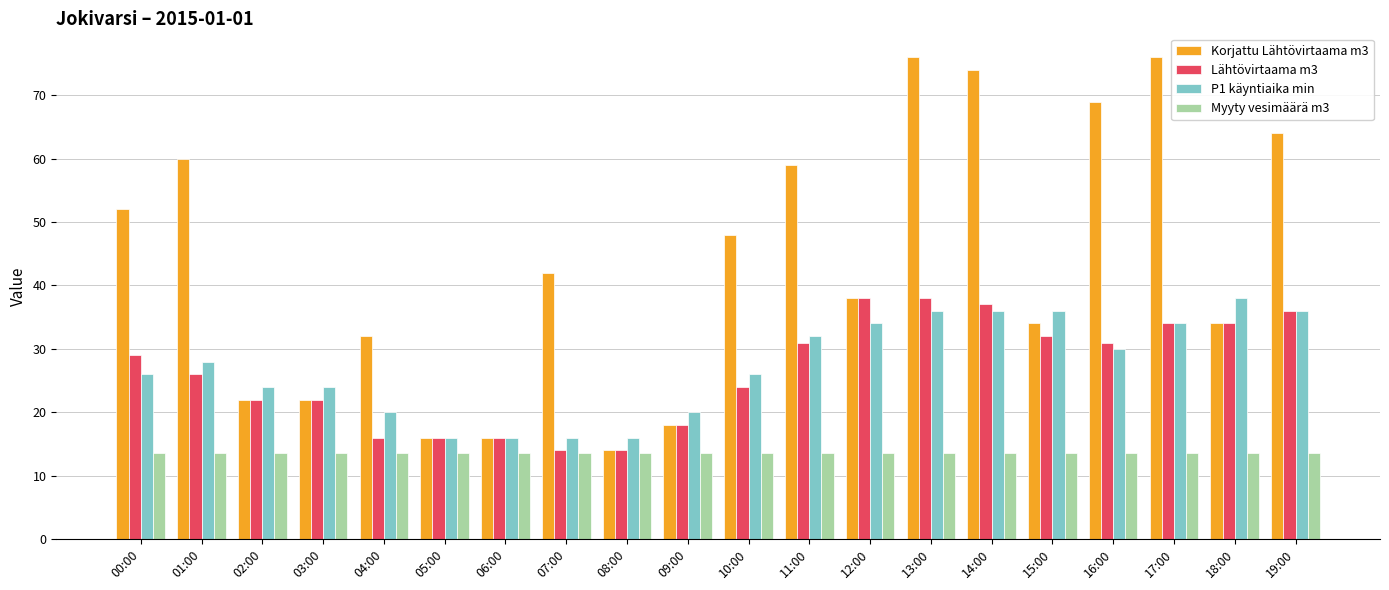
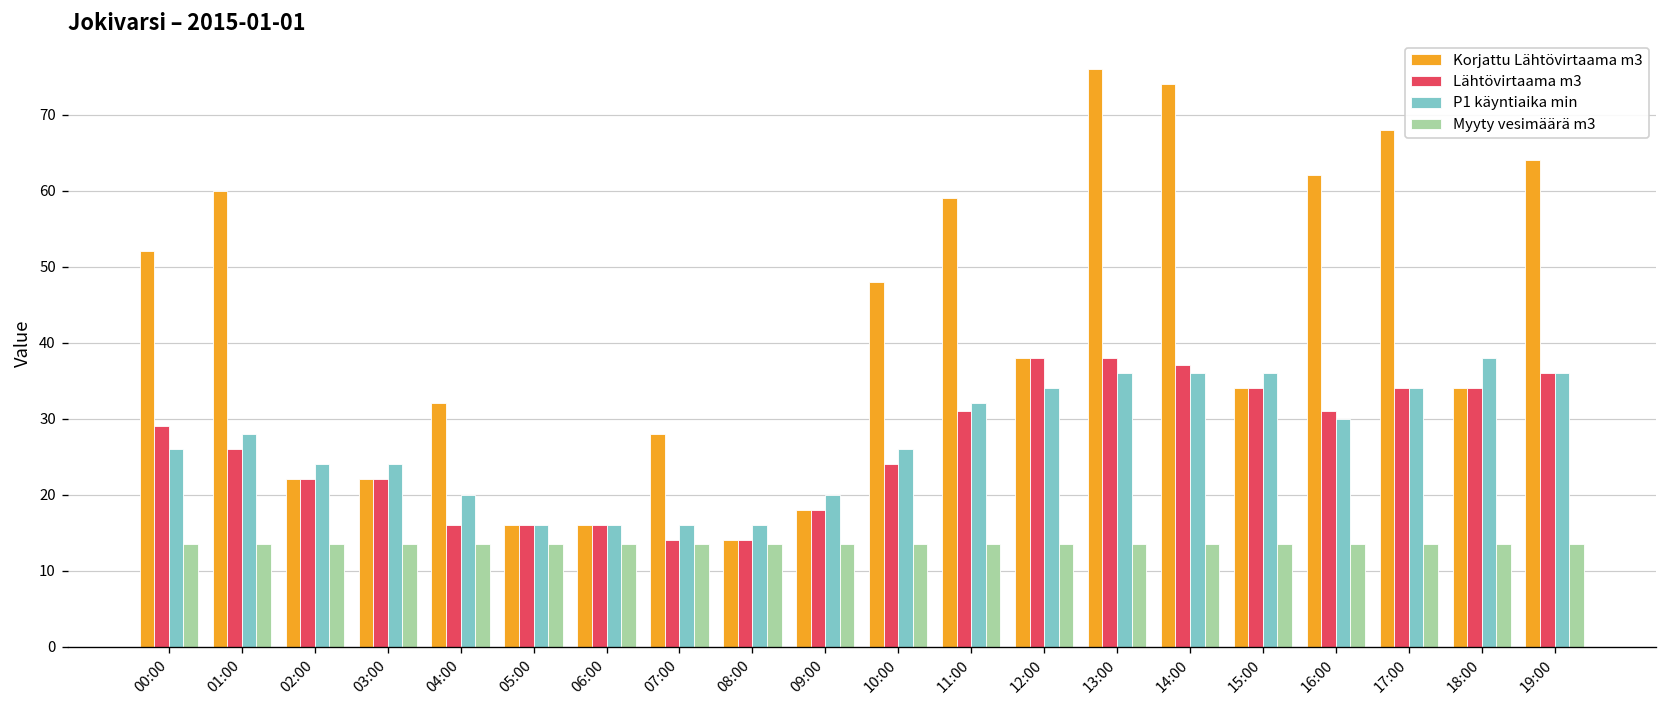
  {
    "Korjattu Lähtövirtaama m3": {
      "00:00": 52,
      "01:00": 60,
      "02:00": 22,
      "03:00": 22,
      "04:00": 32,
      "05:00": 16,
      "06:00": 16,
-     "07:00": 42,
+     "07:00": 28,
      "08:00": 14,
      "09:00": 18,
      "10:00": 48,
      "11:00": 59,
      "12:00": 38,
      "13:00": 76,
      "14:00": 74,
      "15:00": 34,
-     "16:00": 69,
-     "17:00": 76,
+     "16:00": 62,
+     "17:00": 68,
      "18:00": 34,
      "19:00": 64
    },
    "Lähtövirtaama m3": {
      "00:00": 29,
      "01:00": 26,
      "02:00": 22,
      "03:00": 22,
      "04:00": 16,
      "05:00": 16,
      "06:00": 16,
      "07:00": 14,
      "08:00": 14,
      "09:00": 18,
      "10:00": 24,
      "11:00": 31,
      "12:00": 38,
      "13:00": 38,
      "14:00": 37,
-     "15:00": 32,
+     "15:00": 34,
      "16:00": 31,
      "17:00": 34,
      "18:00": 34,
      "19:00": 36
    }
  }
